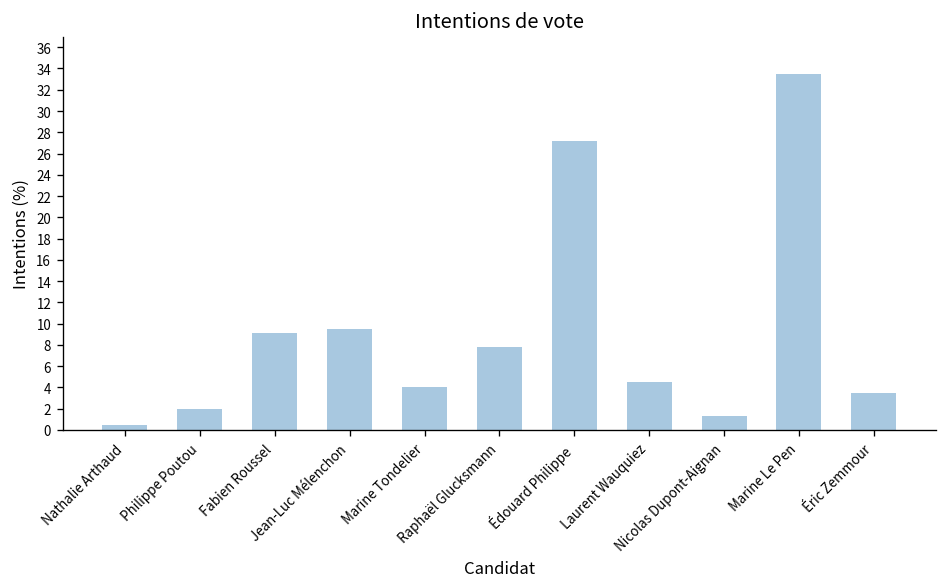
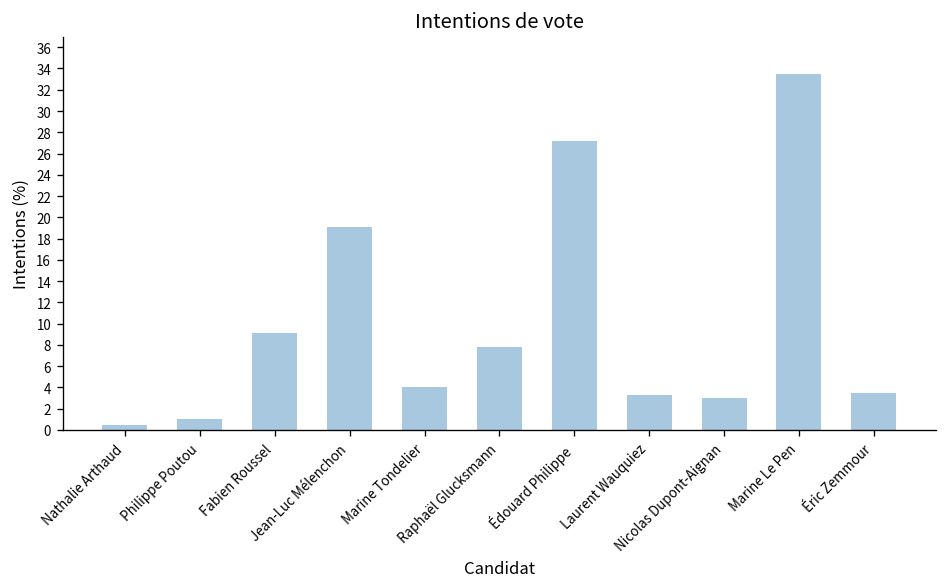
  {
    "Nathalie Arthaud": 1,
-   "Philippe Poutou": 2,
+   "Philippe Poutou": 1,
    "Fabien Roussel": 9,
-   "Jean-Luc Mélenchon": 10,
+   "Jean-Luc Mélenchon": 19,
    "Marine Tondelier": 4,
    "Raphaël Glucksmann": 8,
    "Édouard Philippe": 27,
-   "Laurent Wauquiez": 5,
-   "Nicolas Dupont-Aignan": 1,
+   "Laurent Wauquiez": 3,
+   "Nicolas Dupont-Aignan": 3,
    "Marine Le Pen": 34,
    "Éric Zemmour": 4
  }
